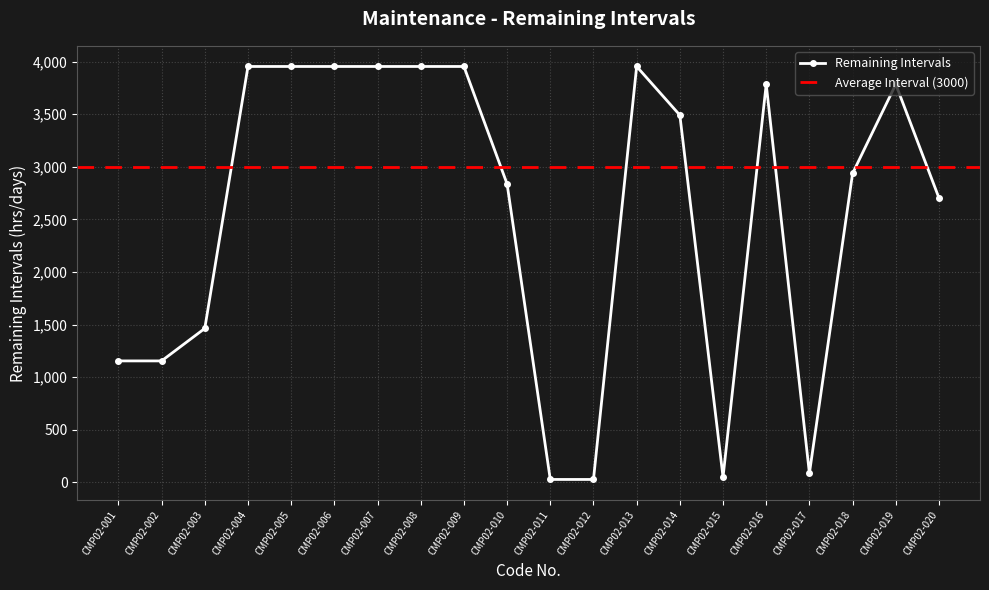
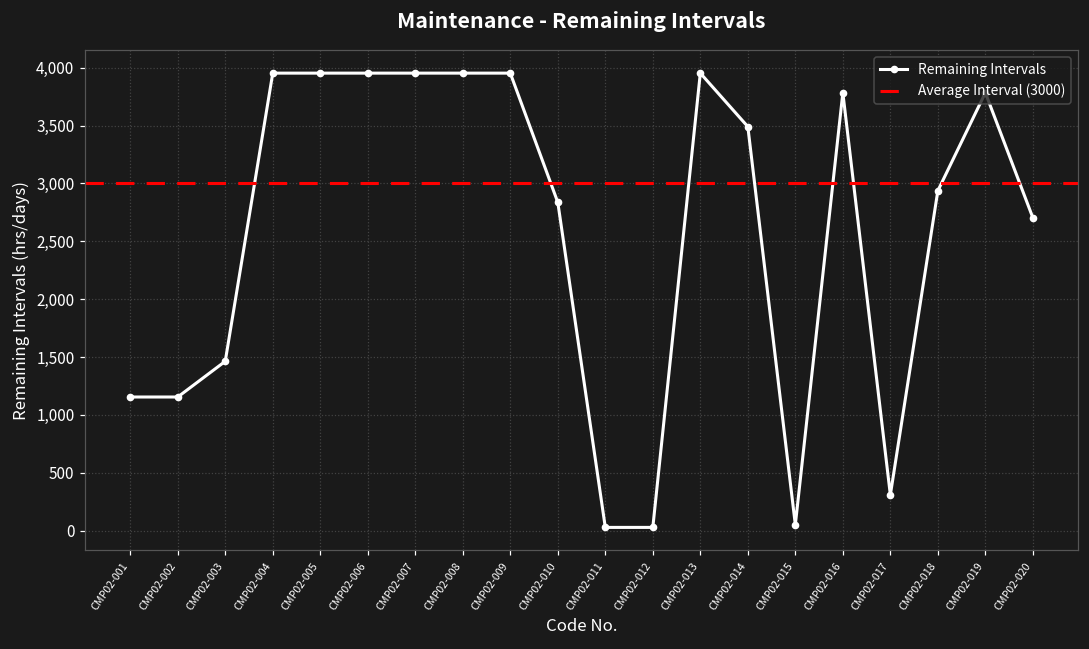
  {
    "CMP02-001": "1,150",
    "CMP02-002": "1,150",
    "CMP02-003": "1,460",
    "CMP02-004": "3,950",
    "CMP02-005": "3,950",
    "CMP02-006": "3,950",
    "CMP02-007": "3,950",
    "CMP02-008": "3,950",
    "CMP02-009": "3,950",
    "CMP02-010": "2,840",
    "CMP02-011": "30",
    "CMP02-012": "30",
    "CMP02-013": "3,950",
    "CMP02-014": "3,490",
    "CMP02-015": "50",
    "CMP02-016": "3,780",
-   "CMP02-017": "90",
+   "CMP02-017": "310",
    "CMP02-018": "2,940",
    "CMP02-020": "2,700"
  }
